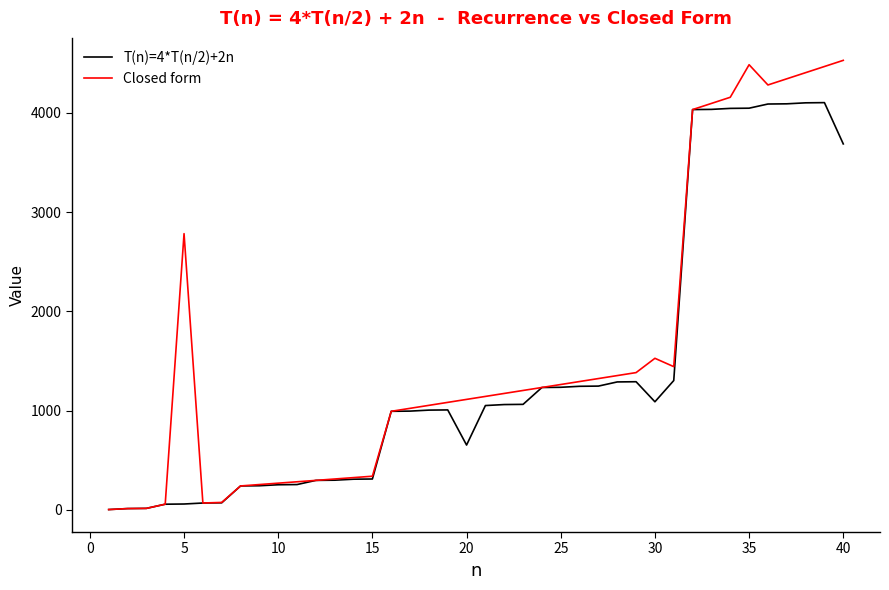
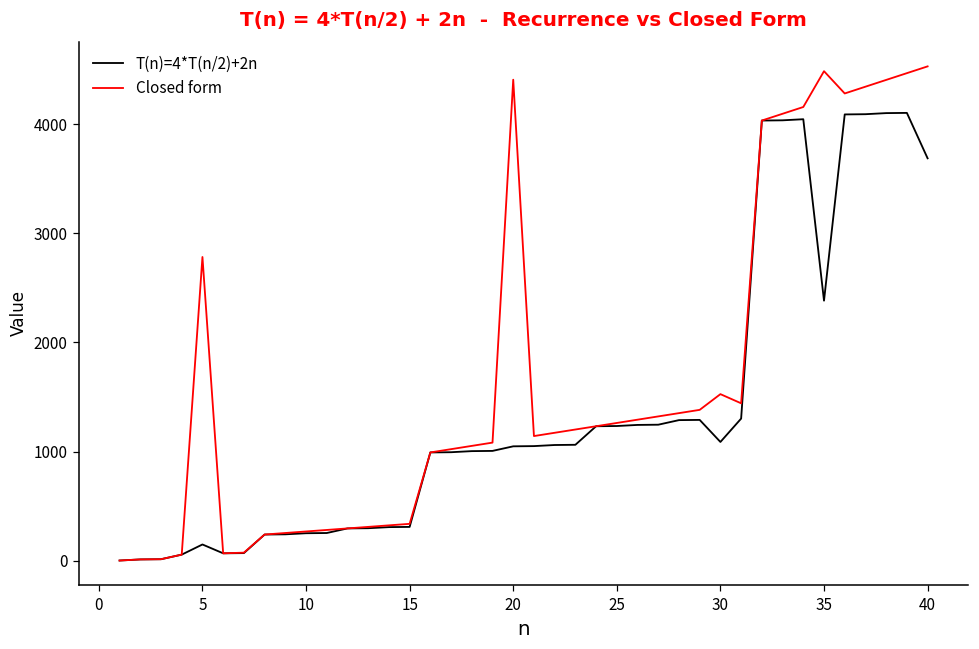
  {
    "T(n)=4*T(n/2)+2n": {
-     "5": 60,
+     "5": 150,
      "15": 300,
-     "20": 700,
+     "20": 1000,
      "25": 1200,
      "30": 1100,
-     "35": 4000,
+     "35": 2400,
      "40": 3700
    },
    "Closed form": {
      "5": 2800,
      "15": 300,
-     "20": 1100,
+     "20": 4400,
      "25": 1300,
      "30": 1500,
      "35": 4500,
      "40": 4500
    }
  }
